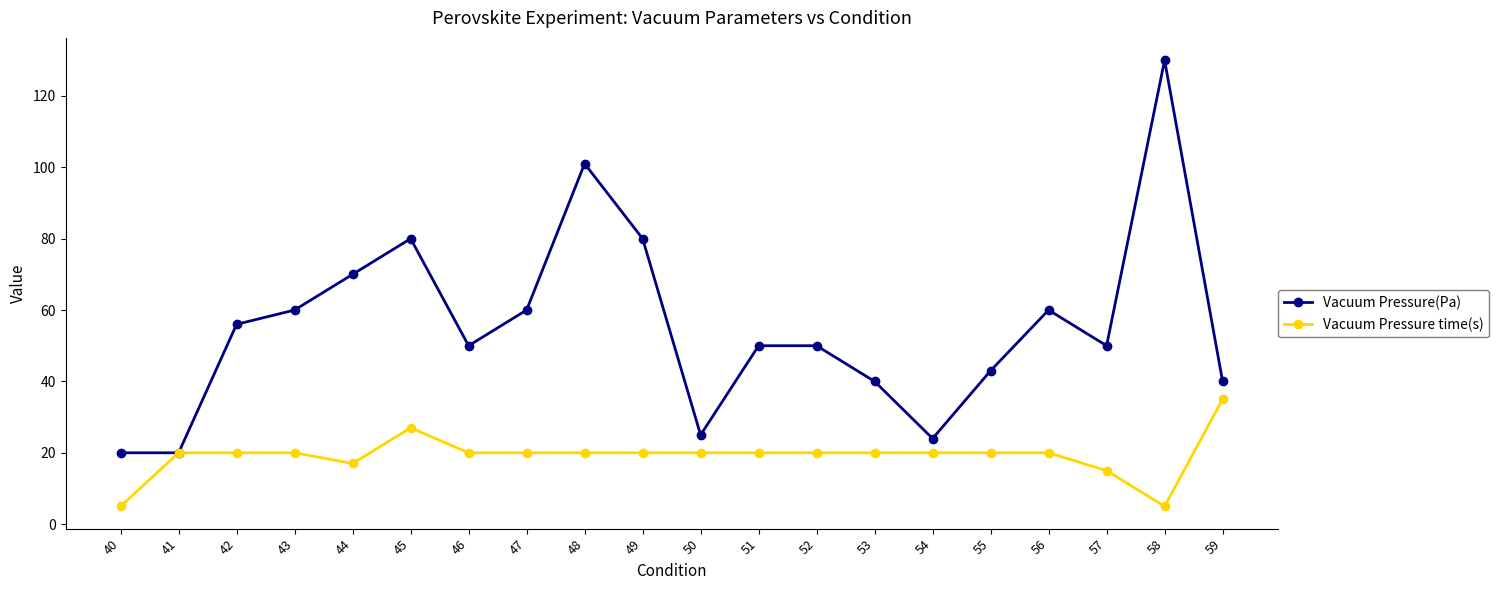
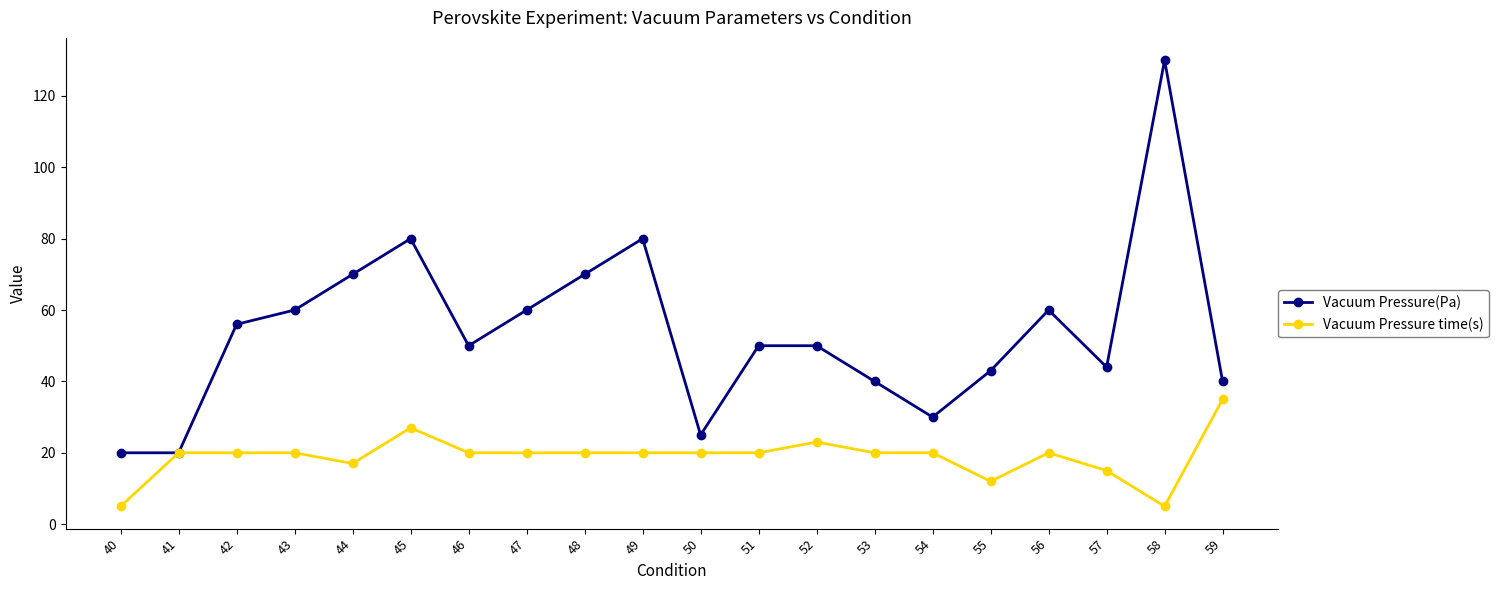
  {
    "Vacuum Pressure(Pa)": {
      "40": 20,
      "42": 56,
      "43": 60,
      "44": 70,
      "45": 80,
      "46": 50,
      "47": 60,
-     "48": 101,
+     "48": 70,
      "49": 80,
      "50": 25,
      "51": 50,
      "52": 50,
      "53": 40,
-     "54": 24,
+     "54": 30,
      "55": 43,
      "56": 60,
-     "57": 50,
+     "57": 44,
      "58": 130,
      "59": 40
    },
    "Vacuum Pressure time(s)": {
      "40": 5,
      "42": 20,
      "43": 20,
      "44": 17,
      "45": 27,
      "46": 20,
      "47": 20,
      "48": 20,
      "49": 20,
      "50": 20,
      "51": 20,
-     "52": 20,
+     "52": 23,
      "53": 20,
      "54": 20,
-     "55": 20,
+     "55": 12,
      "56": 20,
      "57": 15,
      "58": 5,
      "59": 35
    }
  }
